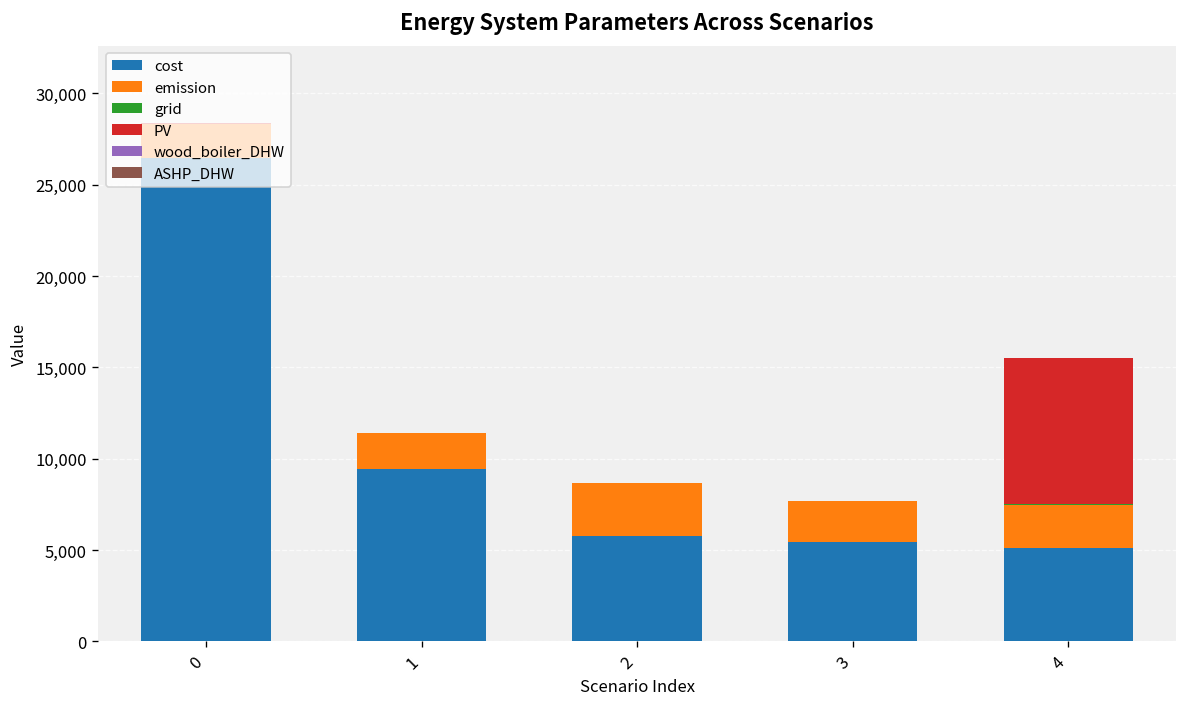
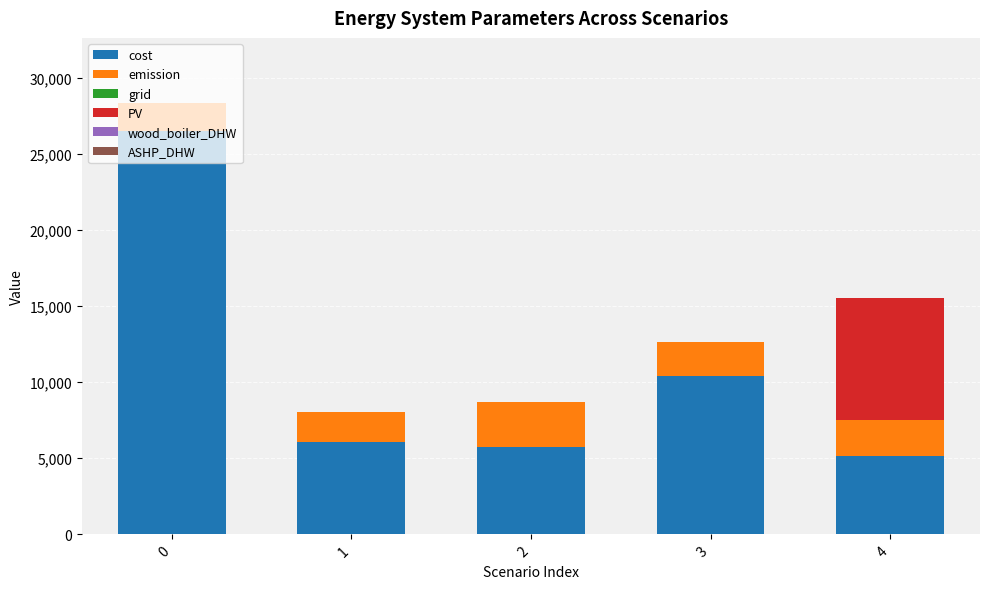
  {
    "cost": {
-     "1": "9,400",
+     "1": "6,100",
      "2": "5,800",
-     "3": "5,400",
+     "3": "10,400",
      "4": "5,100"
    },
    "grid": {
      "1": "2,000",
      "2": "2,900",
      "3": "2,200",
      "4": "2,400"
    }
  }
